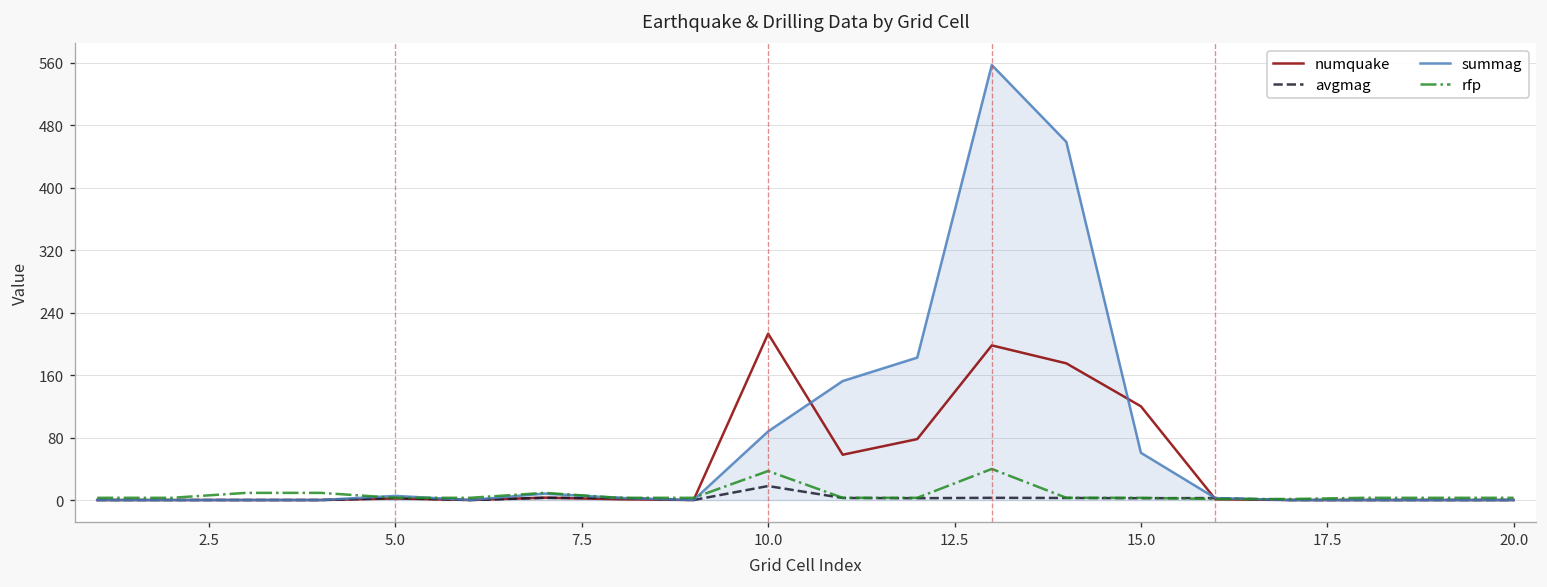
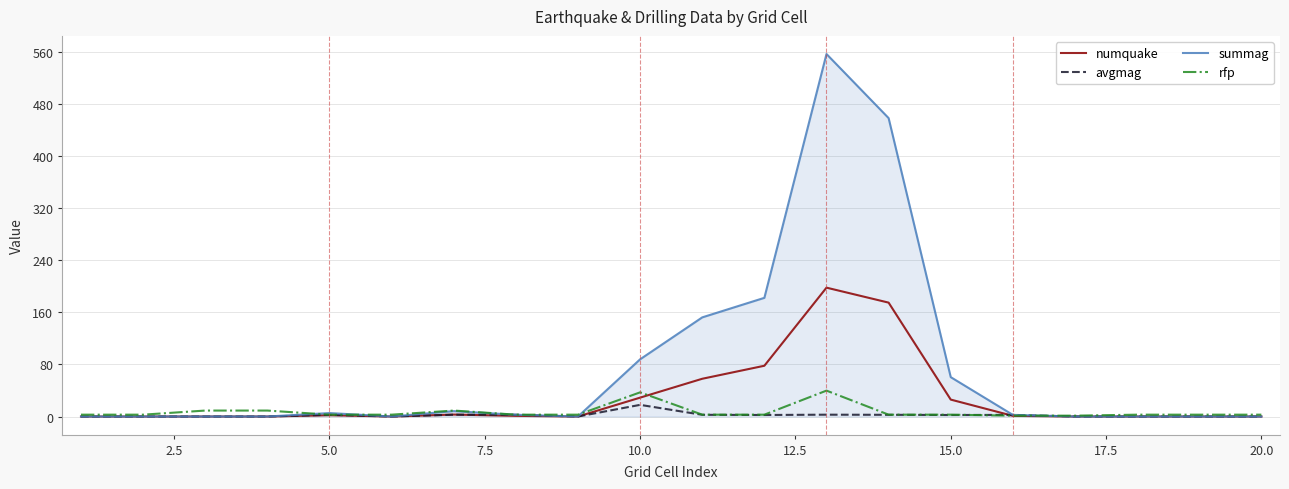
  {
    "numquake": {
-     "10.0": 210,
-     "15.0": 120
+     "10.0": 30,
+     "15.0": 30
    },
    "avgmag": {
      "10.0": 20
    },
    "summag": {
      "10.0": 90,
      "15.0": 60
    },
    "rfp": {
      "10.0": 40
    }
  }
